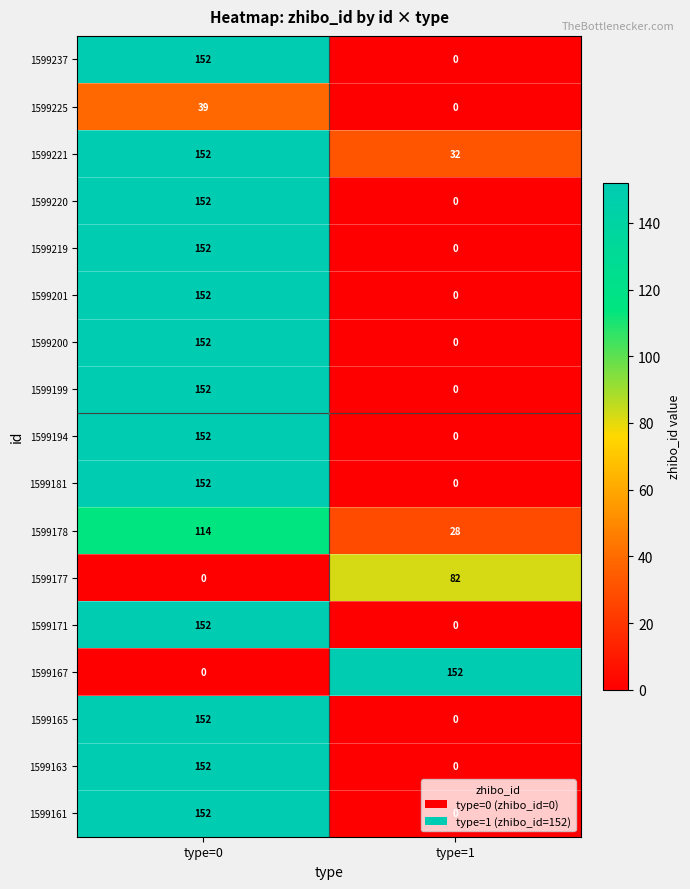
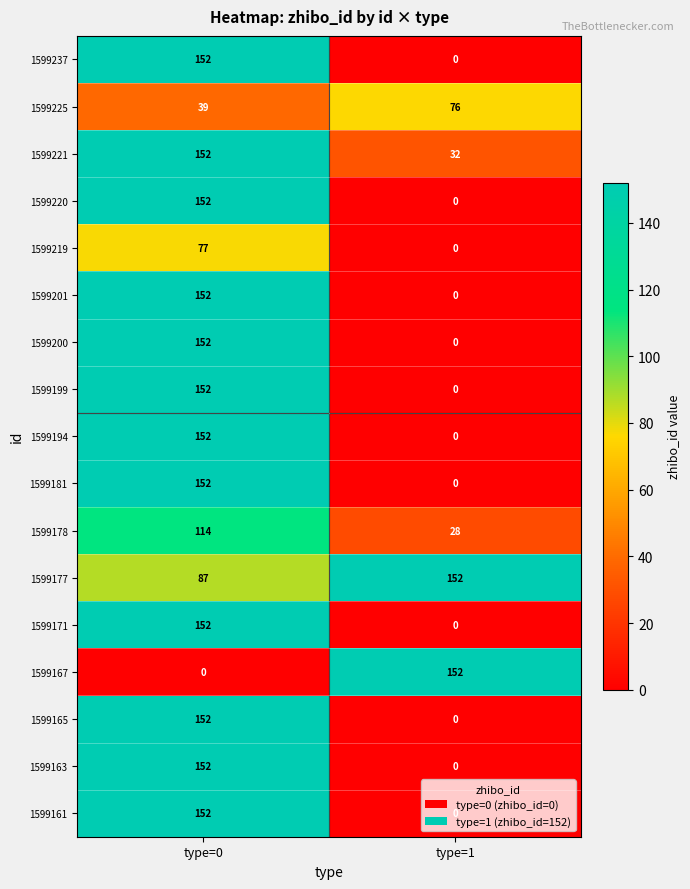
  {
    "1599237": {
      "type=0": 152,
      "type=1": 0
    },
    "1599225": {
      "type=0": 39,
-     "type=1": 0
+     "type=1": 76
    },
    "1599221": {
      "type=0": 152,
      "type=1": 32
    },
    "1599220": {
      "type=0": 152,
      "type=1": 0
    },
    "1599219": {
-     "type=0": 152,
+     "type=0": 77,
      "type=1": 0
    },
    "1599201": {
      "type=0": 152,
      "type=1": 0
    },
    "1599200": {
      "type=0": 152,
      "type=1": 0
    },
    "1599199": {
      "type=0": 152,
      "type=1": 0
    },
    "1599194": {
      "type=0": 152,
      "type=1": 0
    },
    "1599181": {
      "type=0": 152,
      "type=1": 0
    },
    "1599178": {
      "type=0": 114,
      "type=1": 28
    },
    "1599177": {
-     "type=0": 0,
-     "type=1": 82
+     "type=0": 87,
+     "type=1": 152
    },
    "1599171": {
      "type=0": 152,
      "type=1": 0
    },
    "1599167": {
      "type=0": 0,
      "type=1": 152
    },
    "1599165": {
      "type=0": 152,
      "type=1": 0
    },
    "1599163": {
      "type=0": 152,
      "type=1": 0
    },
    "1599161": {
      "type=0": 152
    }
  }
